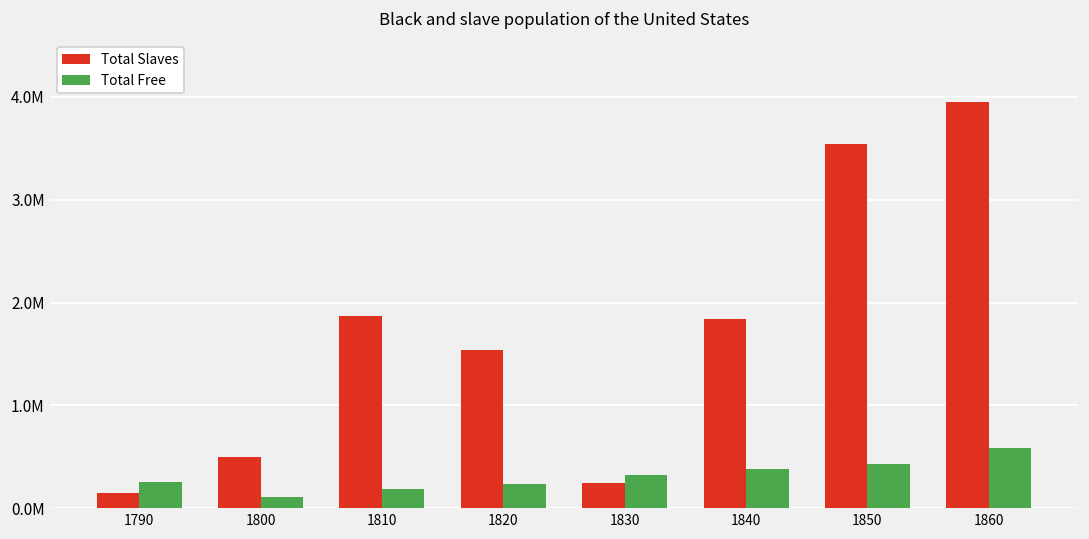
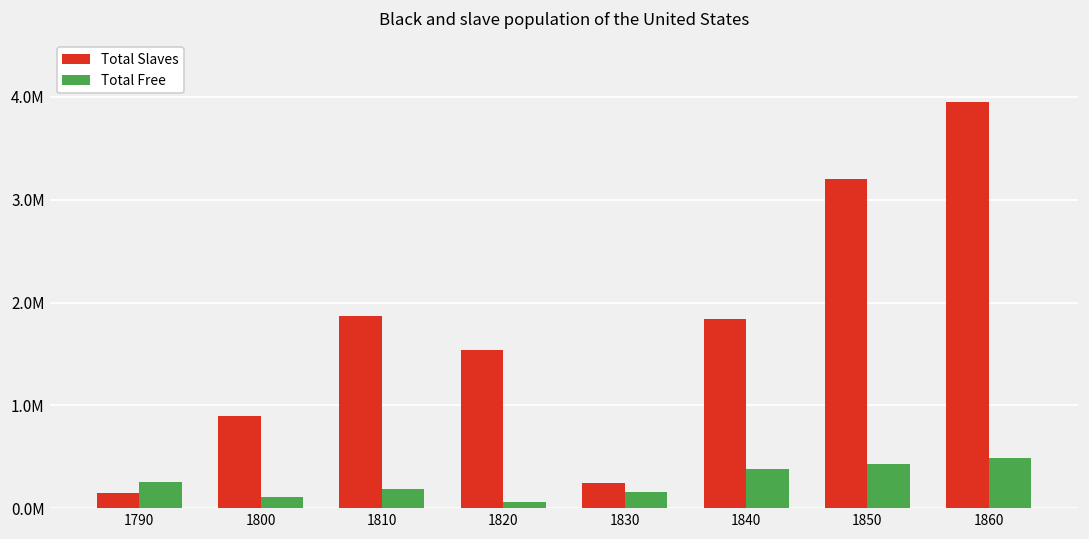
  {
    "Total Slaves": {
      "1790": 200000,
-     "1800": 500000,
+     "1800": 900000,
      "1810": 1900000,
      "1820": 1500000,
      "1830": 200000,
      "1840": 1800000,
-     "1850": 3500000,
+     "1850": 3200000,
      "1860": 4000000
    },
    "Total Free": {
      "1790": 300000,
      "1800": 100000,
      "1810": 200000,
-     "1820": 200000,
-     "1830": 300000,
+     "1820": 100000,
+     "1830": 200000,
      "1840": 400000,
      "1850": 400000,
-     "1860": 600000
+     "1860": 500000
    }
  }
